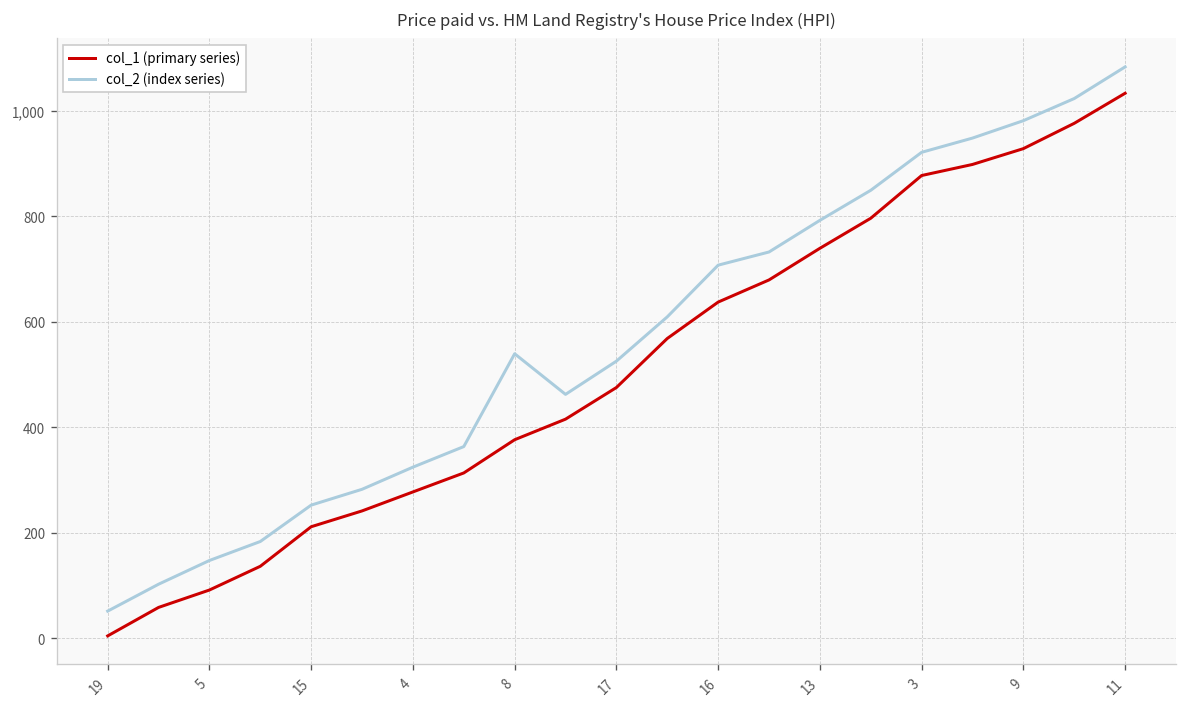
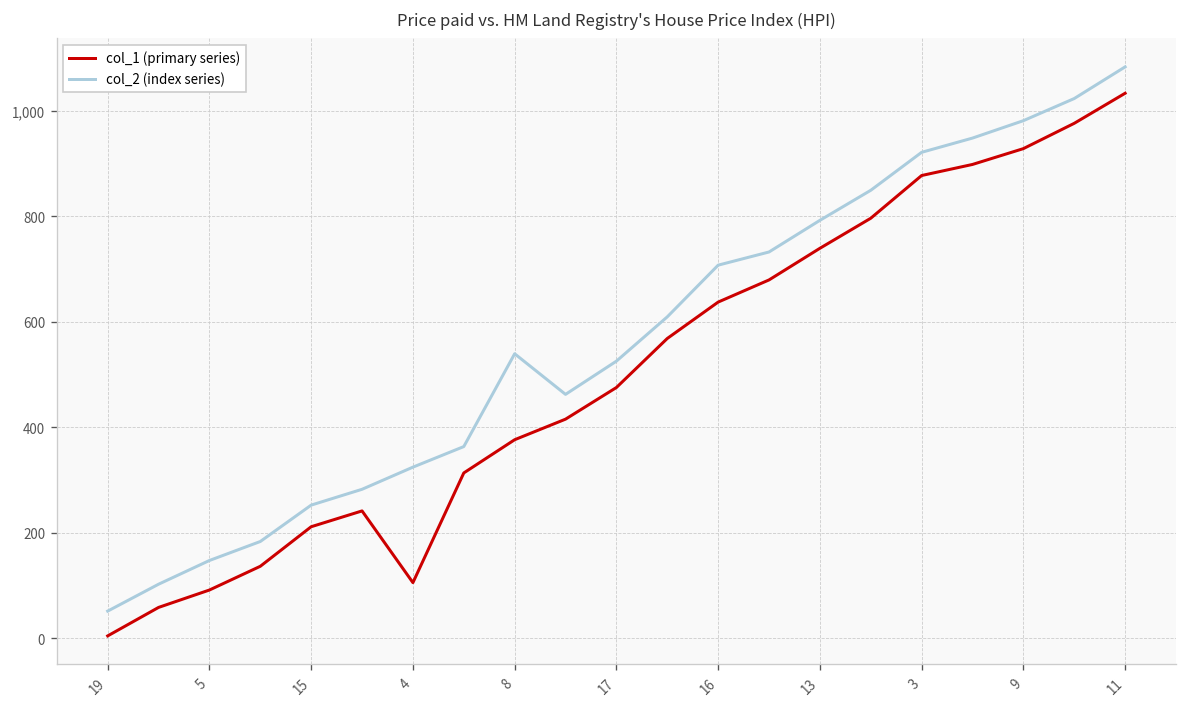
  {
    "col_1 (primary series)": {
-     "4": 280,
+     "4": 110,
      "8": 380,
      "16": 640
    },
    "col_2 (index series)": {
      "4": 320,
      "8": 540,
      "16": 710
    }
  }
